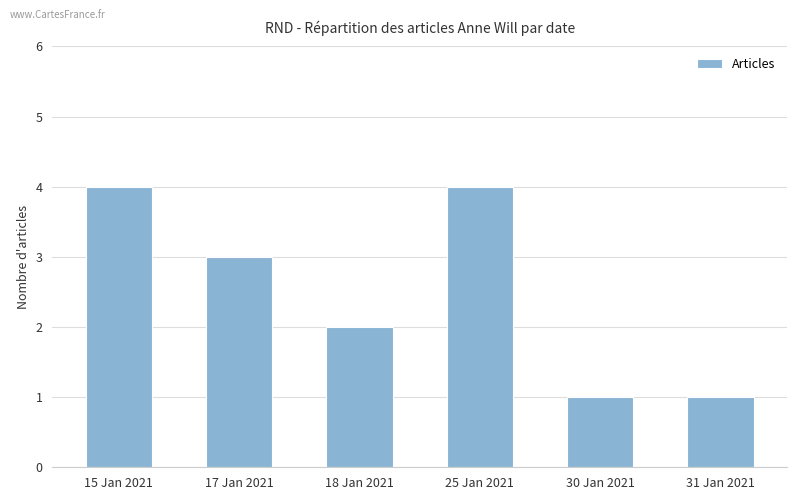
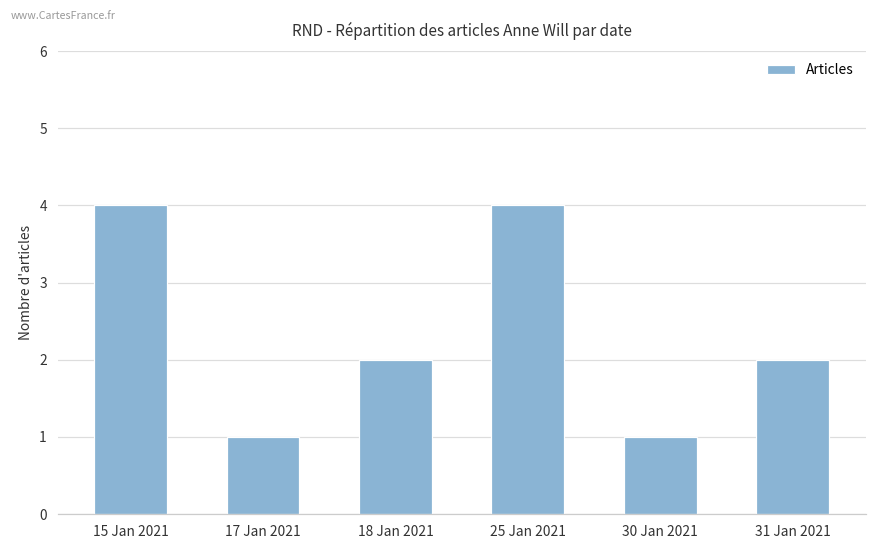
  {
    "15 Jan 2021": 4,
-   "17 Jan 2021": 3,
+   "17 Jan 2021": 1,
    "18 Jan 2021": 2,
    "25 Jan 2021": 4,
    "30 Jan 2021": 1,
-   "31 Jan 2021": 1
+   "31 Jan 2021": 2
  }
